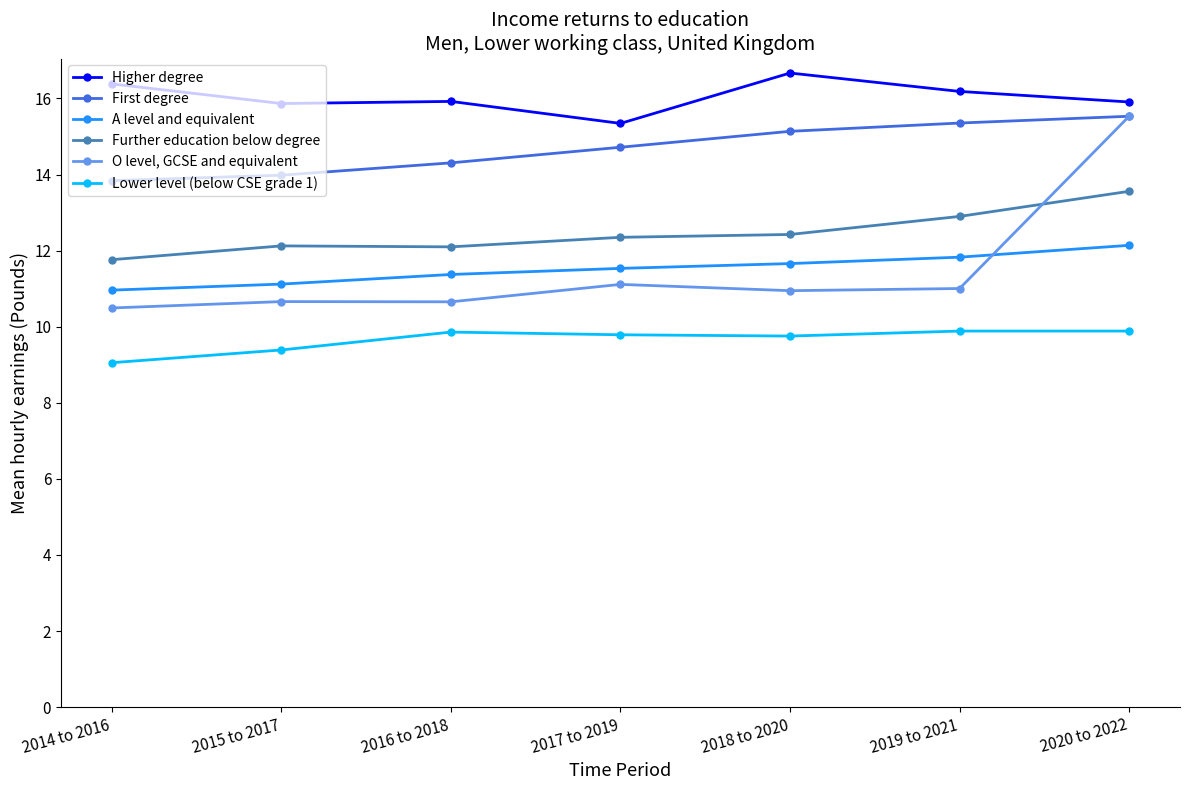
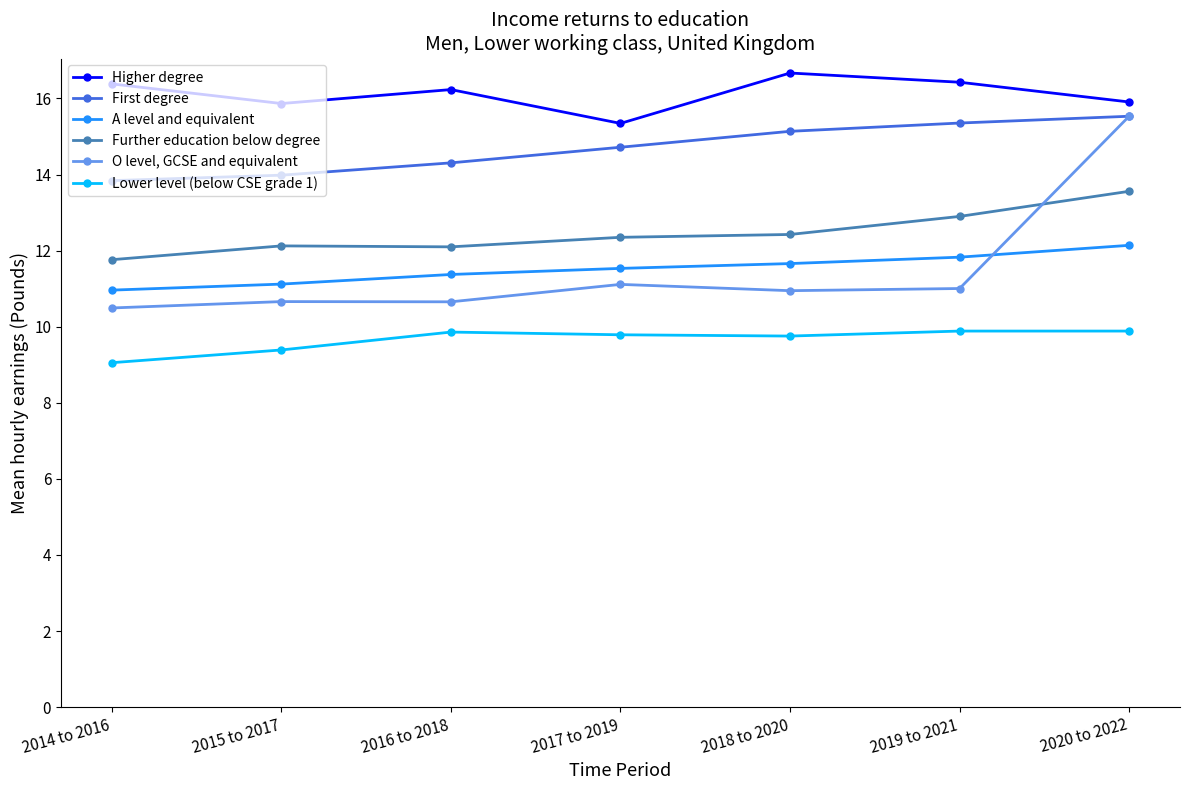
  {
    "Higher degree": {
-     "2016 to 2018": 15.9,
+     "2016 to 2018": 16.2,
      "2017 to 2019": 15.3,
      "2018 to 2020": 16.7,
-     "2019 to 2021": 16.2,
+     "2019 to 2021": 16.4,
      "2020 to 2022": 15.9
    }
  }
